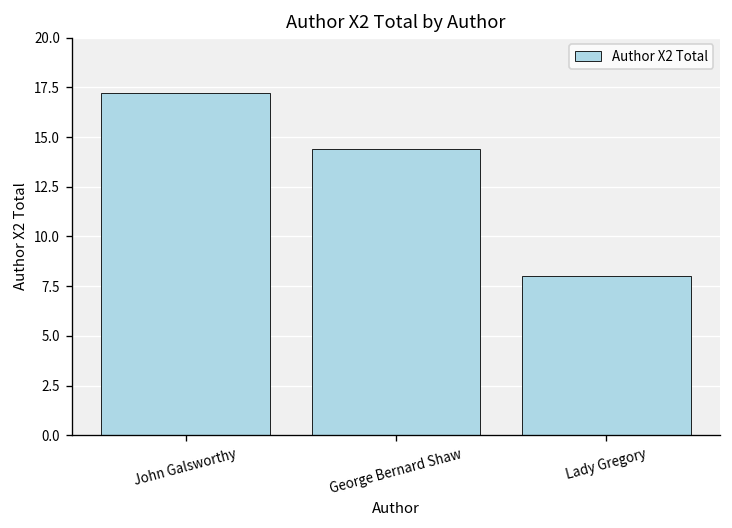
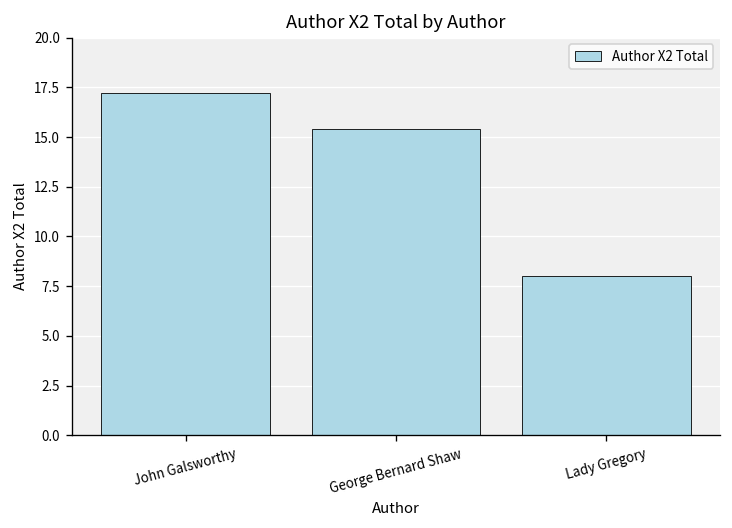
  {
    "John Galsworthy": 17.2,
-   "George Bernard Shaw": 14.4,
+   "George Bernard Shaw": 15.4,
    "Lady Gregory": 8.0
  }
